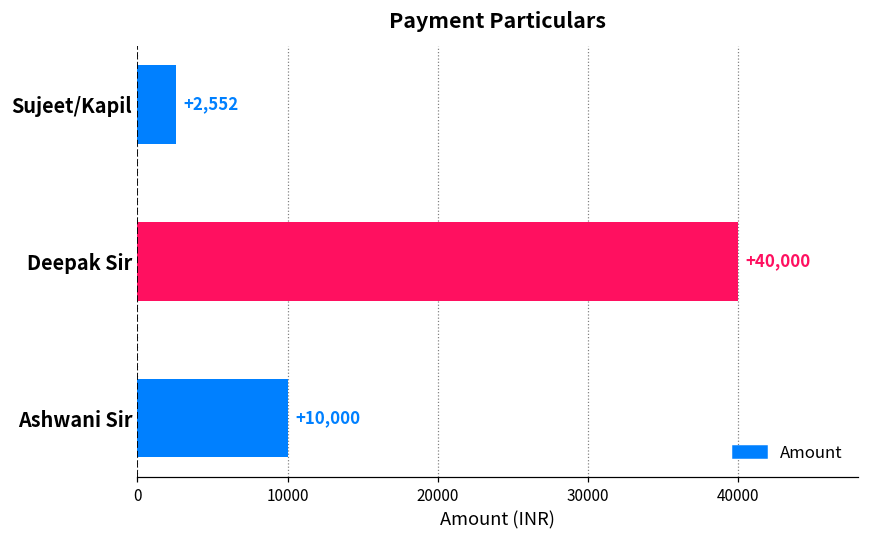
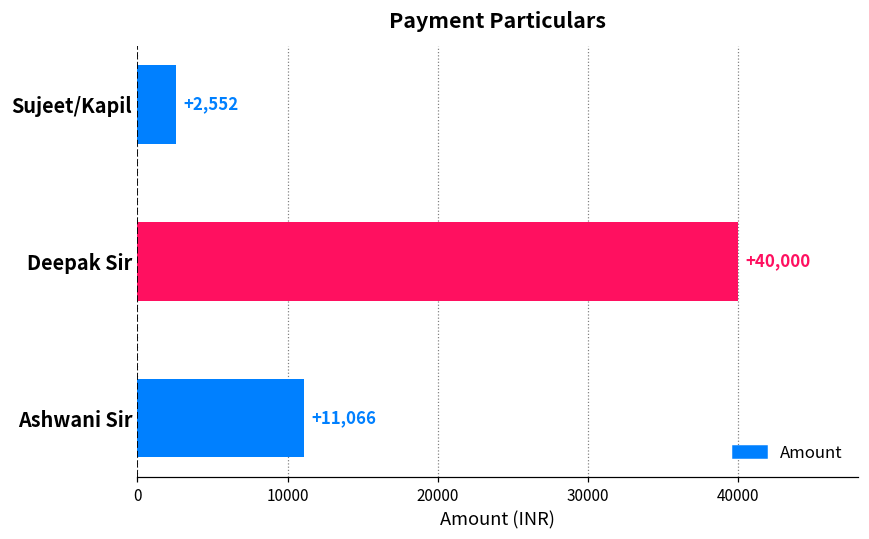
  {
    "Sujeet/Kapil": "+2,552",
    "Deepak Sir": "+40,000",
-   "Ashwani Sir": "+10,000"
+   "Ashwani Sir": "+11,066"
  }
